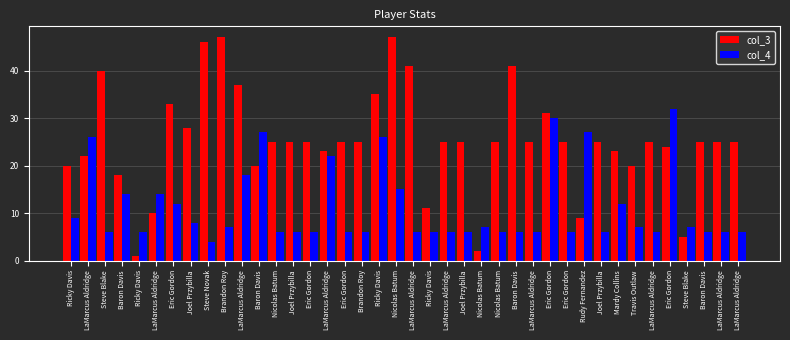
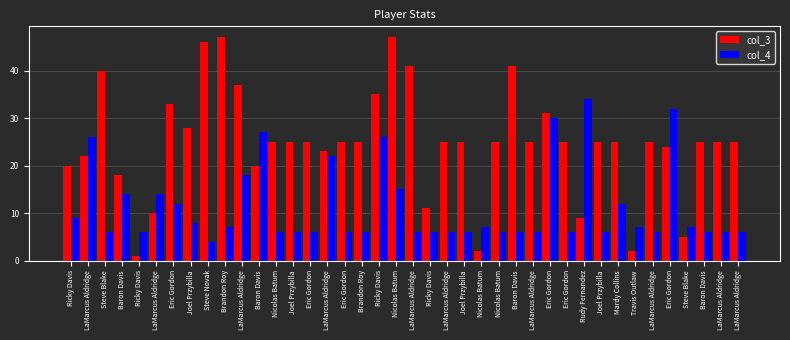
  {
    "col_3": {
      "Steve Novak": 46,
      "Rudy Fernandez": 9,
-     "Mardy Collins": 23,
-     "Travis Outlaw": 20
+     "Mardy Collins": 25,
+     "Travis Outlaw": 2
    },
    "col_4": {
      "Steve Novak": 4,
-     "Rudy Fernandez": 27,
+     "Rudy Fernandez": 34,
      "Mardy Collins": 12,
      "Travis Outlaw": 7
    }
  }
